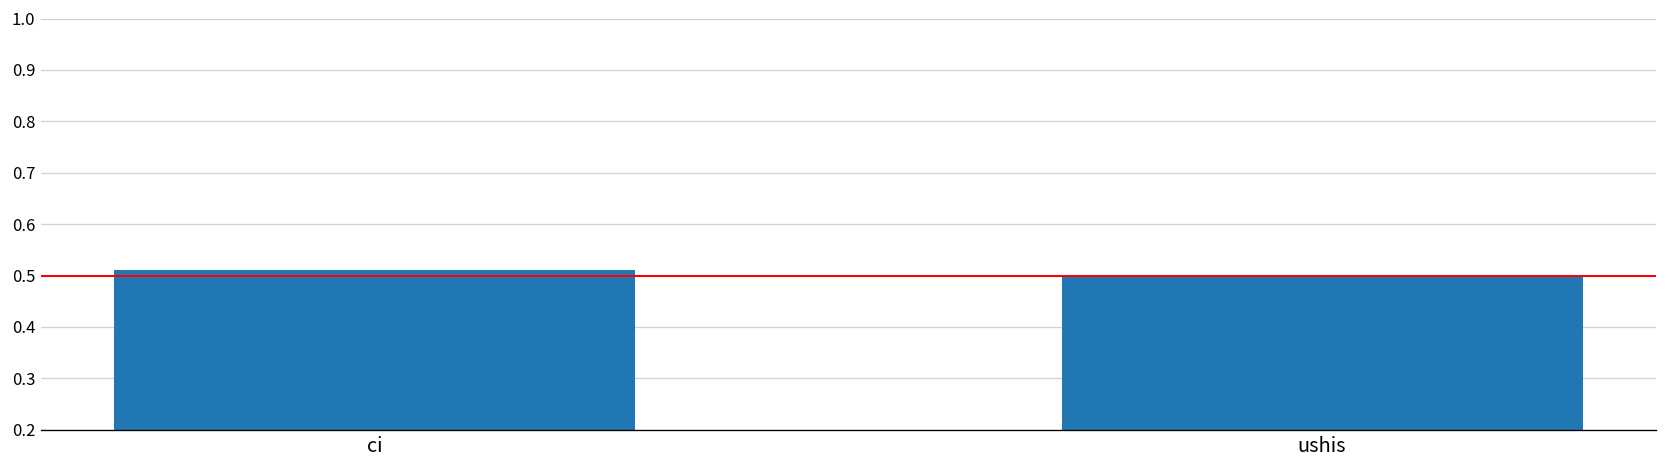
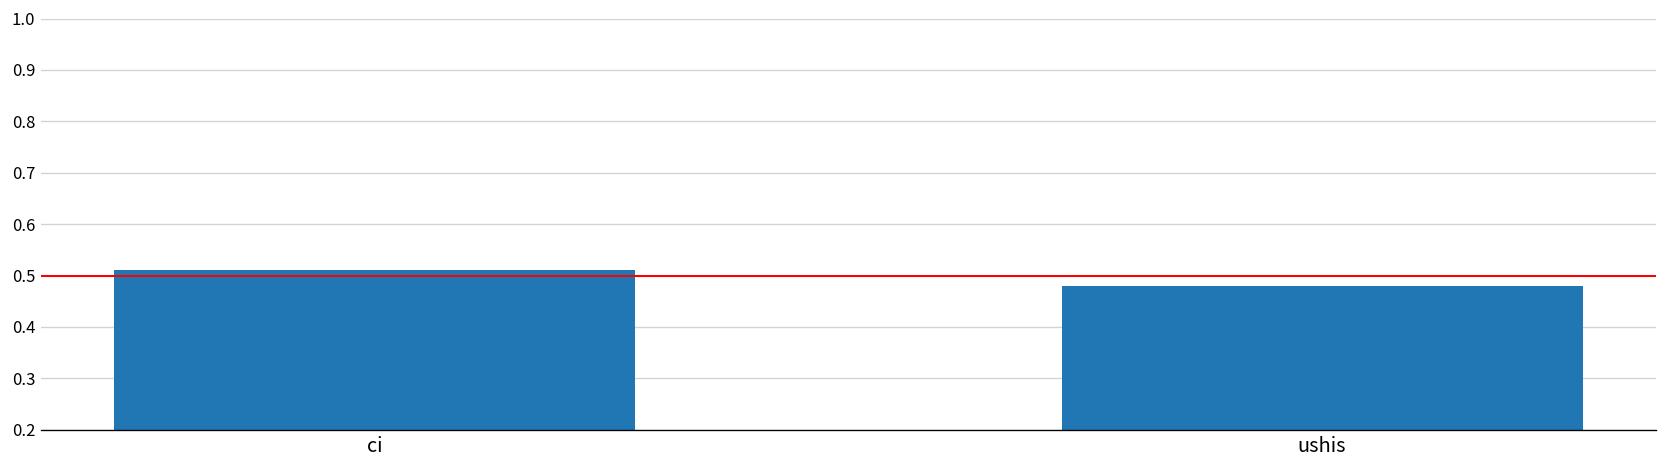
  {
    "ci": 0.51,
-   "ushis": 0.50
+   "ushis": 0.48
  }
